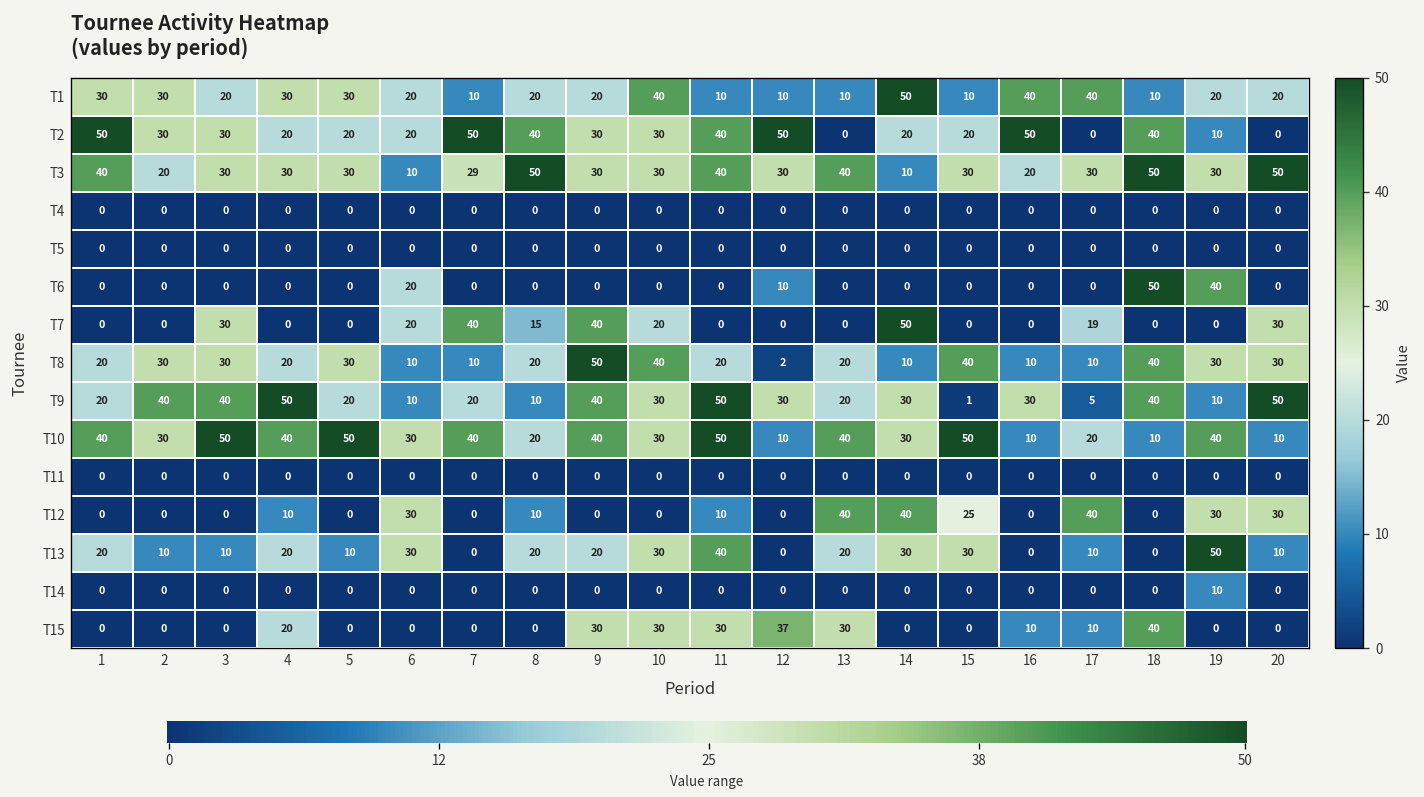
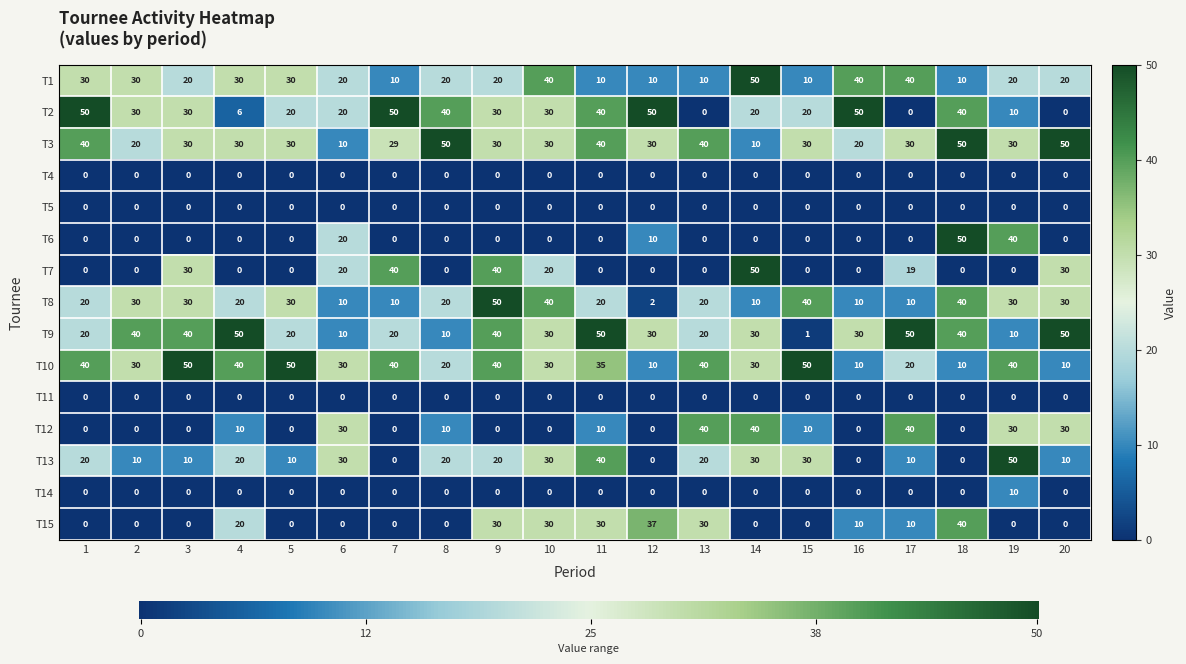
  {
    "T2": {
      "1": 50,
      "2": 30,
      "3": 30,
-     "4": 20,
+     "4": 6,
      "5": 20,
      "6": 20,
      "7": 50,
      "8": 40,
      "9": 30,
      "10": 30,
      "11": 40,
      "12": 50,
      "13": 0,
      "14": 20,
      "15": 20,
      "16": 50,
      "17": 0,
      "18": 40,
      "19": 10,
      "20": 0
    },
    "T7": {
      "1": 0,
      "2": 0,
      "3": 30,
      "4": 0,
      "5": 0,
      "6": 20,
      "7": 40,
-     "8": 15,
+     "8": 0,
      "9": 40,
      "10": 20,
      "11": 0,
      "12": 0,
      "13": 0,
      "14": 50,
      "15": 0,
      "16": 0,
      "17": 19,
      "18": 0,
      "19": 0,
      "20": 30
    },
    "T9": {
      "1": 20,
      "2": 40,
      "3": 40,
      "4": 50,
      "5": 20,
      "6": 10,
      "7": 20,
      "8": 10,
      "9": 40,
      "10": 30,
      "11": 50,
      "12": 30,
      "13": 20,
      "14": 30,
      "15": 1,
      "16": 30,
-     "17": 5,
+     "17": 50,
      "18": 40,
      "19": 10,
      "20": 50
    },
    "T10": {
      "1": 40,
      "2": 30,
      "3": 50,
      "4": 40,
      "5": 50,
      "6": 30,
      "7": 40,
      "8": 20,
      "9": 40,
      "10": 30,
-     "11": 50,
+     "11": 35,
      "12": 10,
      "13": 40,
      "14": 30,
      "15": 50,
      "16": 10,
      "17": 20,
      "18": 10,
      "19": 40,
      "20": 10
    },
    "T12": {
      "1": 0,
      "2": 0,
      "3": 0,
      "4": 10,
      "5": 0,
      "6": 30,
      "7": 0,
      "8": 10,
      "9": 0,
      "10": 0,
      "11": 10,
      "12": 0,
      "13": 40,
      "14": 40,
-     "15": 25,
+     "15": 10,
      "16": 0,
      "17": 40,
      "18": 0,
      "19": 30,
      "20": 30
    }
  }
